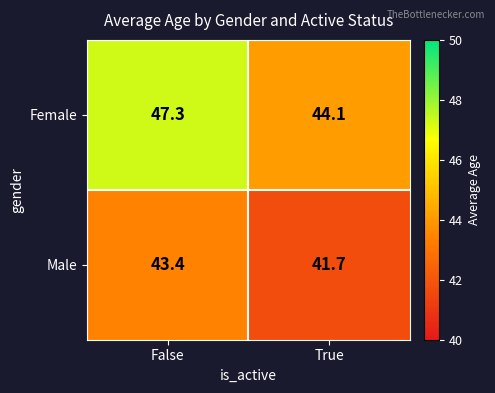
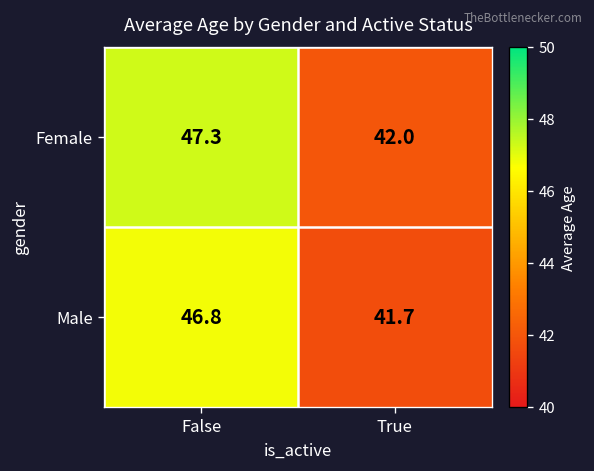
  {
    "Female": {
      "False": 47.3,
-     "True": 44.1
+     "True": 42.0
    },
    "Male": {
-     "False": 43.4,
+     "False": 46.8,
      "True": 41.7
    }
  }
